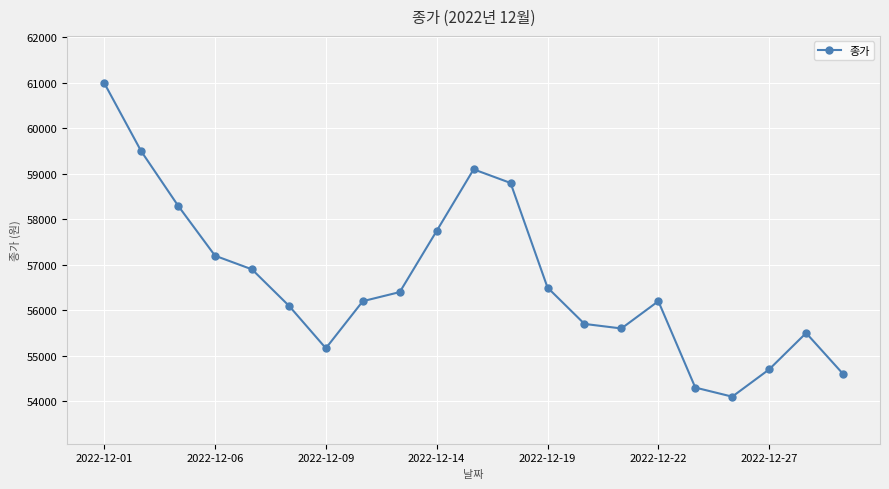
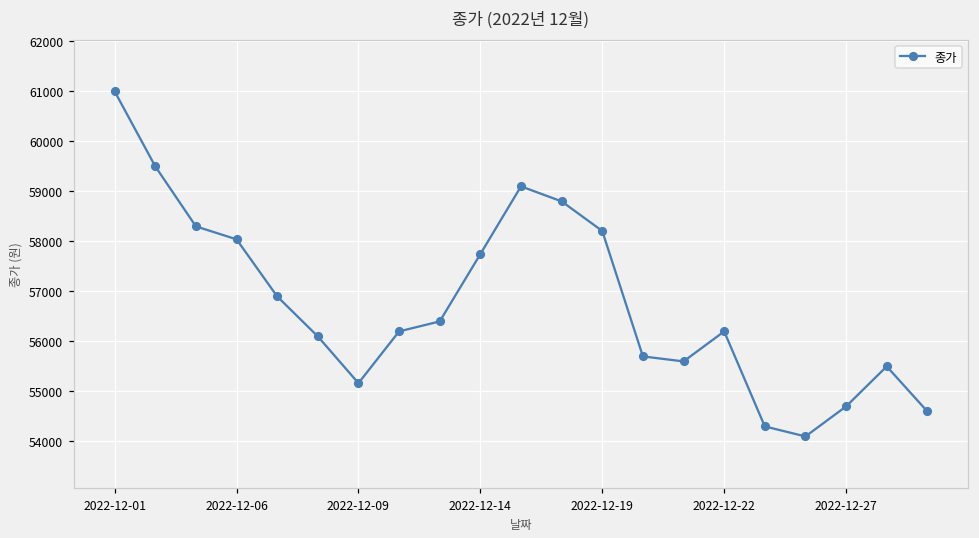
  {
    "2022-12-01": 61000,
-   "2022-12-06": 57200,
+   "2022-12-06": 58000,
    "2022-12-09": 55200,
    "2022-12-14": 57700,
-   "2022-12-19": 56500,
+   "2022-12-19": 58200,
    "2022-12-22": 56200,
    "2022-12-27": 54700
  }
